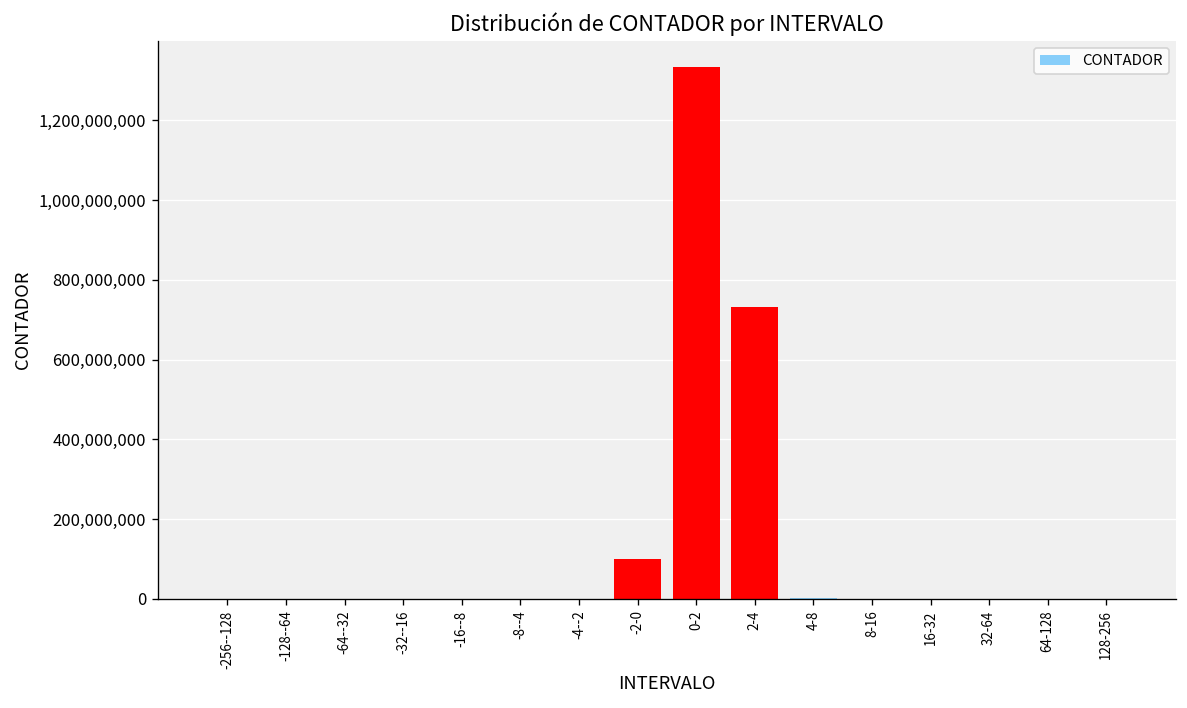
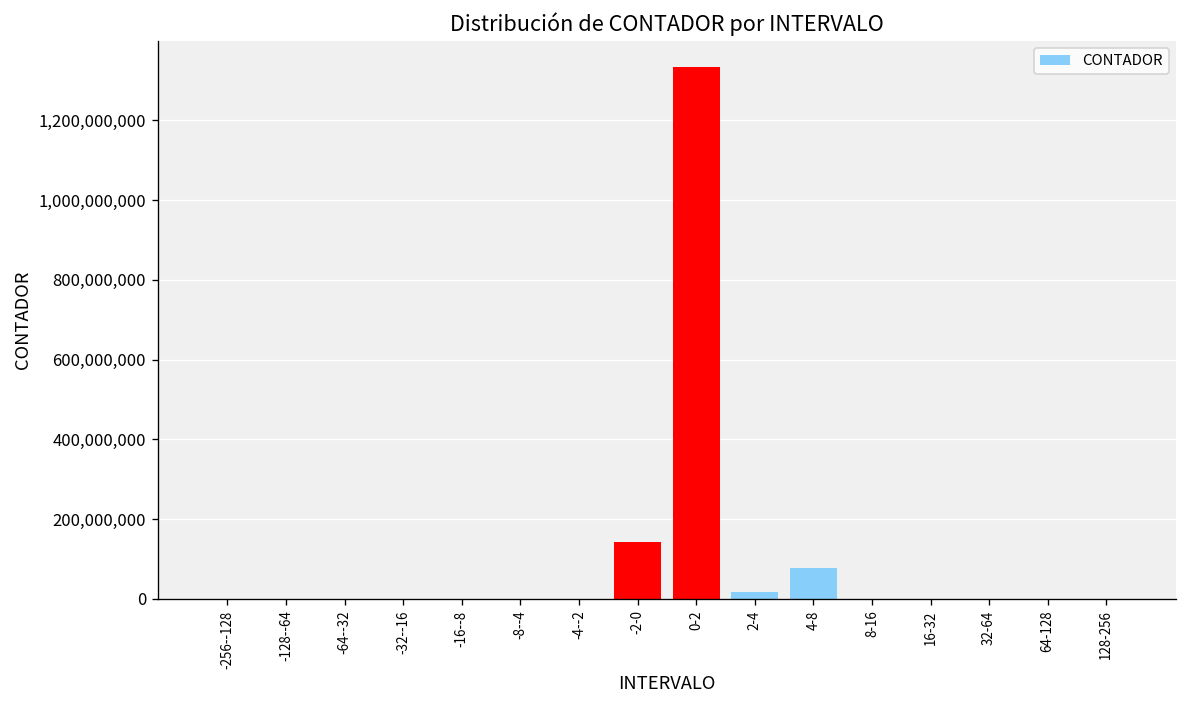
  {
    "-256--128": "0",
    "-128--64": "0",
    "-64--32": "0",
    "-32--16": "0",
    "-16--8": "0",
    "-8--4": "0",
    "-4--2": "0",
-   "-2-0": "100,000,000",
+   "-2-0": "140,000,000",
    "0-2": "1,330,000,000",
-   "2-4": "730,000,000",
-   "4-8": "0",
+   "2-4": "20,000,000",
+   "4-8": "80,000,000",
    "16-32": "0",
    "32-64": "0",
    "64-128": "0",
    "128-256": "0"
  }
